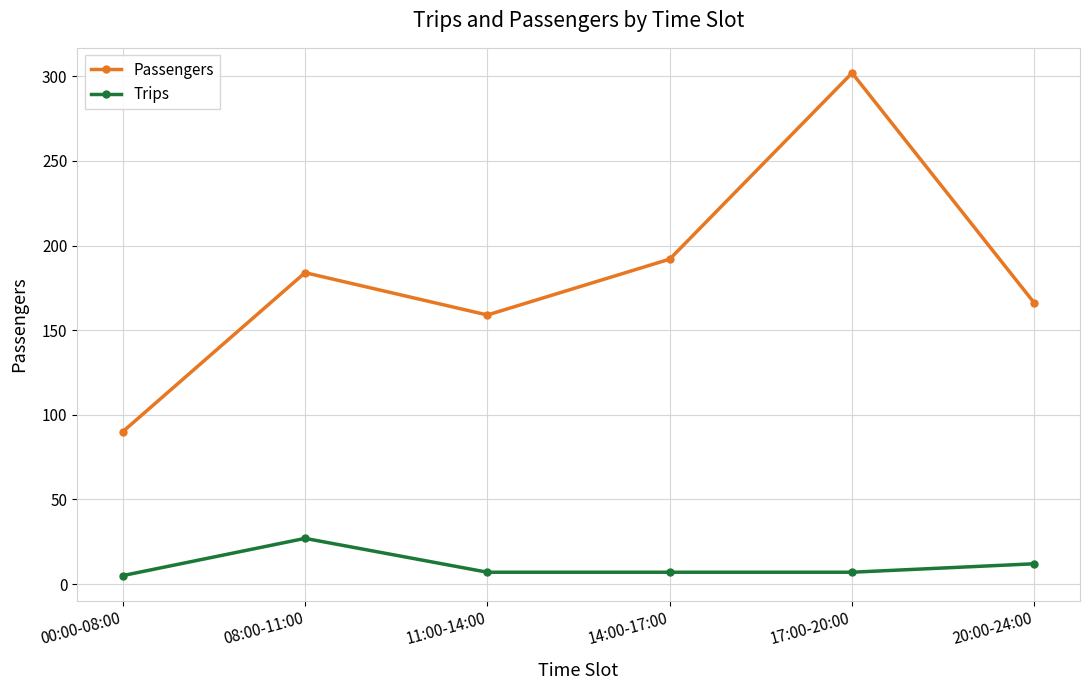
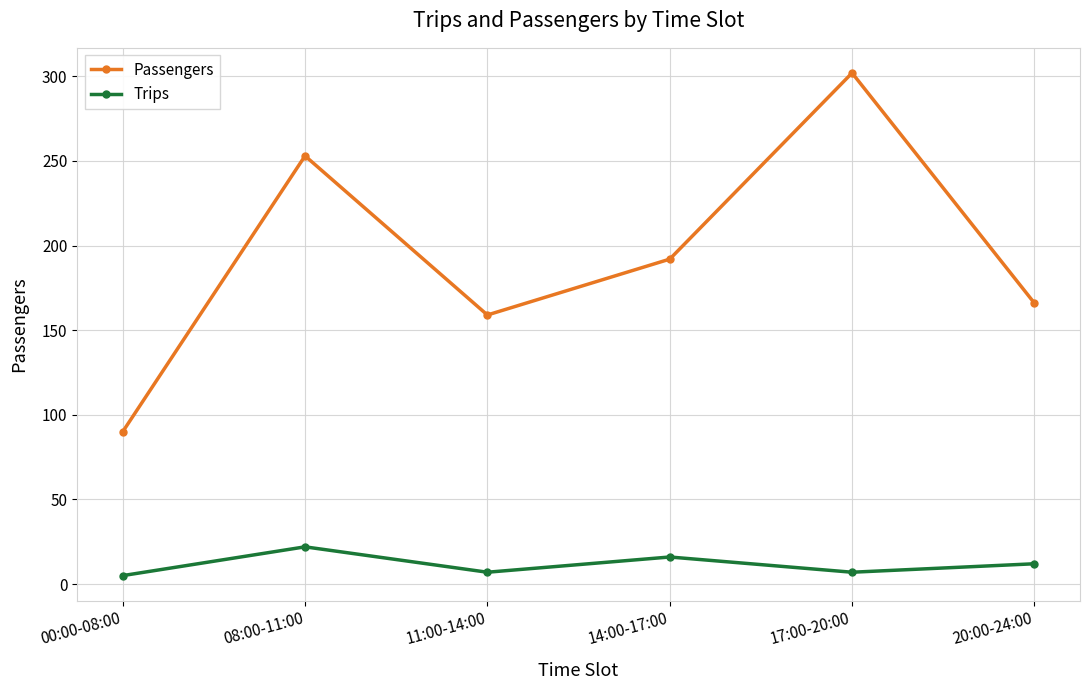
  {
    "Passengers": {
      "00:00-08:00": 90,
-     "08:00-11:00": 184,
+     "08:00-11:00": 253,
      "11:00-14:00": 159,
      "14:00-17:00": 192,
      "17:00-20:00": 302,
      "20:00-24:00": 166
    },
    "Trips": {
      "00:00-08:00": 5,
-     "08:00-11:00": 27,
+     "08:00-11:00": 22,
      "11:00-14:00": 7,
-     "14:00-17:00": 7,
+     "14:00-17:00": 16,
      "17:00-20:00": 7,
      "20:00-24:00": 12
    }
  }
